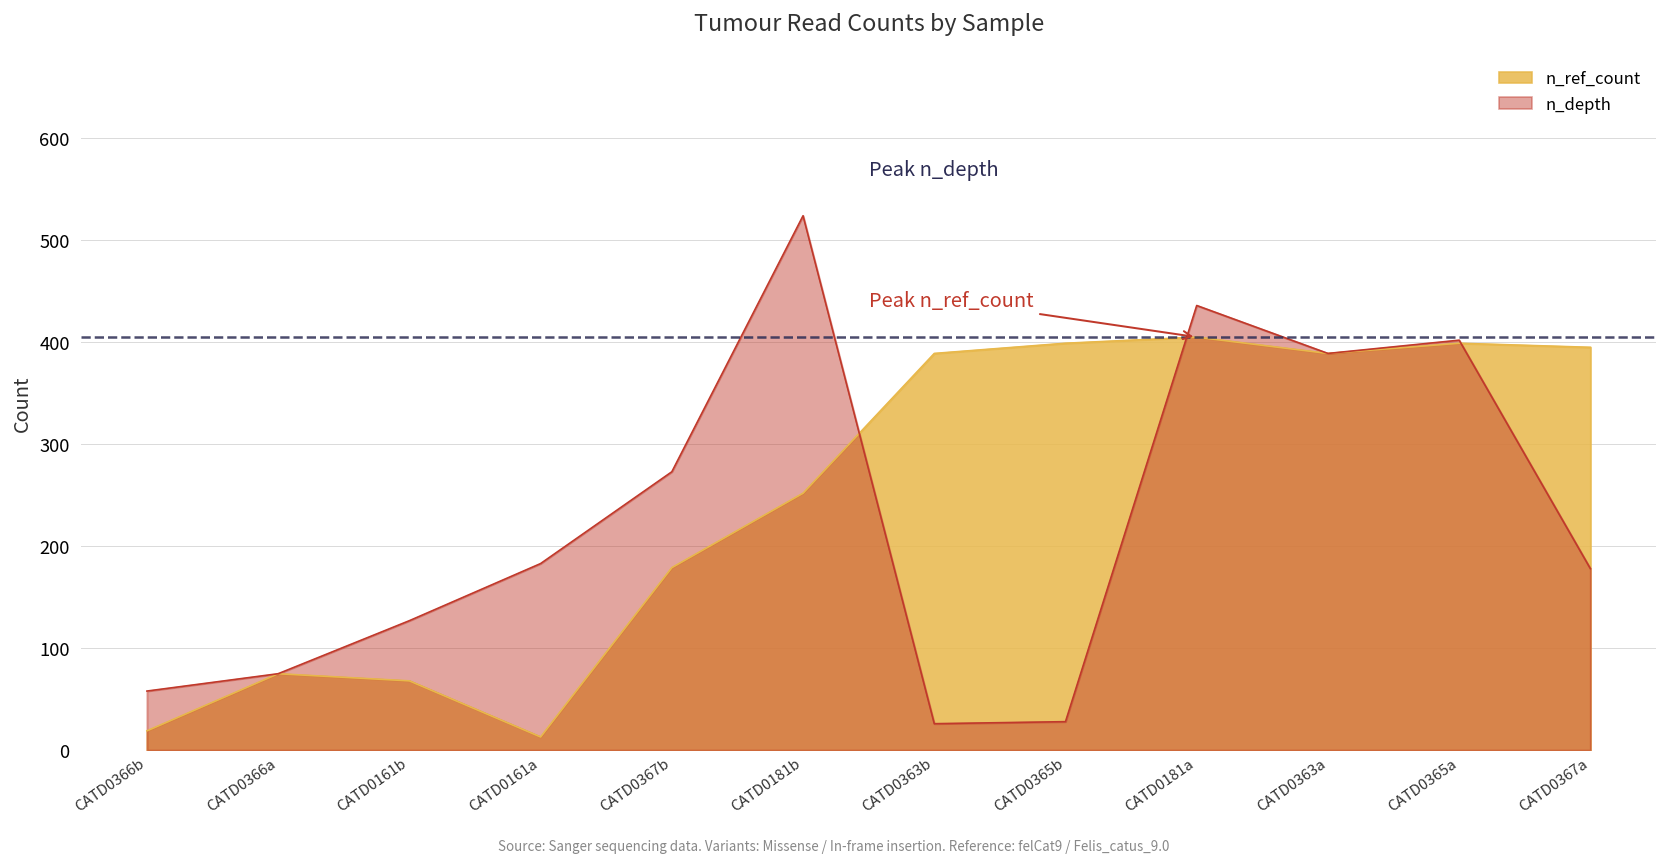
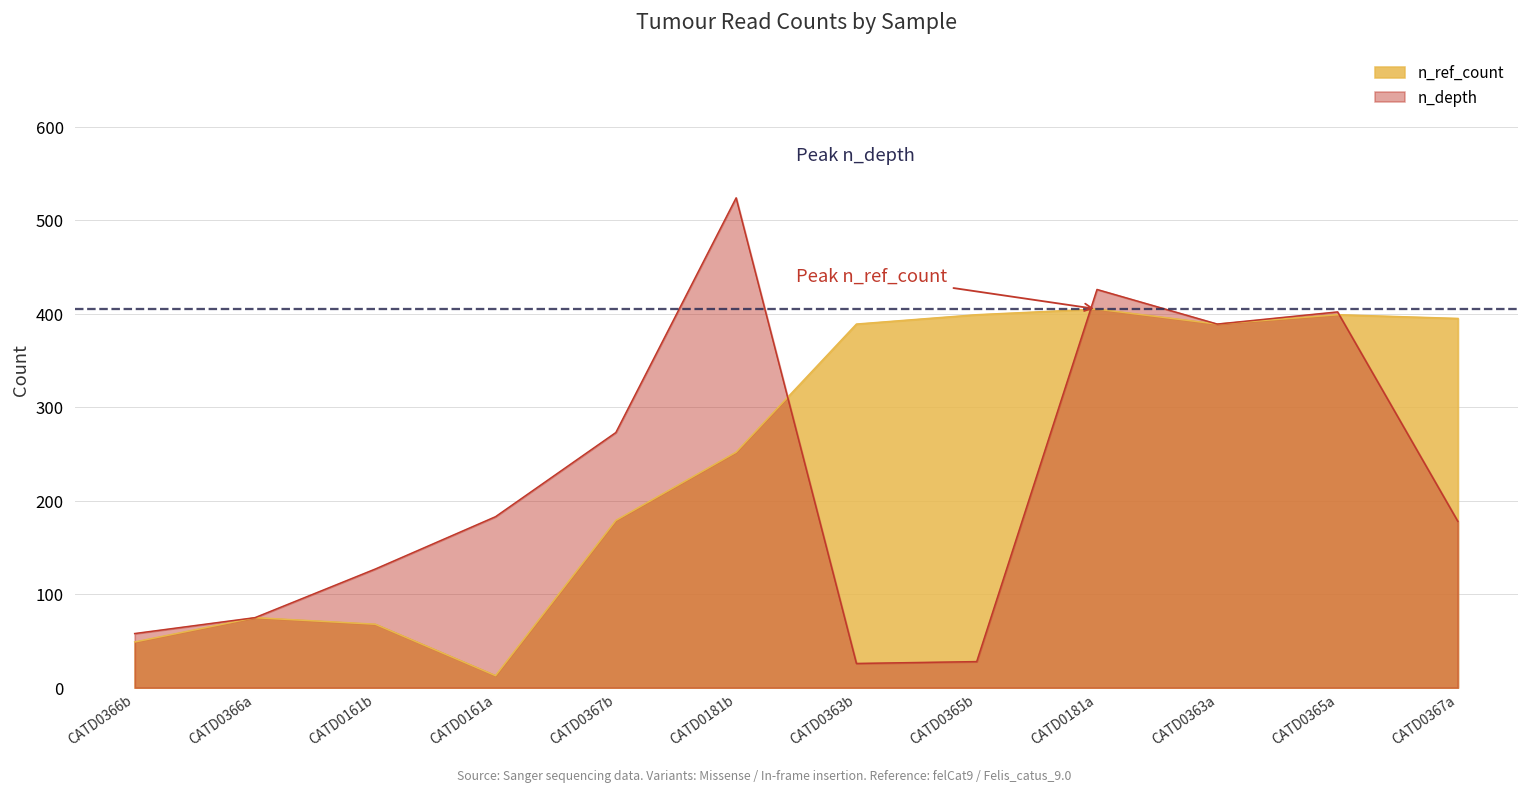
  {
    "n_ref_count": {
-     "CATD0366b": 20,
+     "CATD0366b": 50,
      "CATD0161b": 70,
      "CATD0161a": 10,
      "CATD0367b": 180,
      "CATD0181b": 250,
      "CATD0363b": 390,
      "CATD0365b": 400,
      "CATD0181a": 410,
      "CATD0365a": 400,
      "CATD0367a": 400
    },
    "n_depth": {
      "CATD0366b": 60,
      "CATD0161b": 130,
      "CATD0161a": 180,
      "CATD0367b": 270,
      "CATD0181b": 520,
      "CATD0363b": 30,
      "CATD0365b": 30,
-     "CATD0181a": 440,
+     "CATD0181a": 430,
      "CATD0365a": 400,
      "CATD0367a": 180
    }
  }
